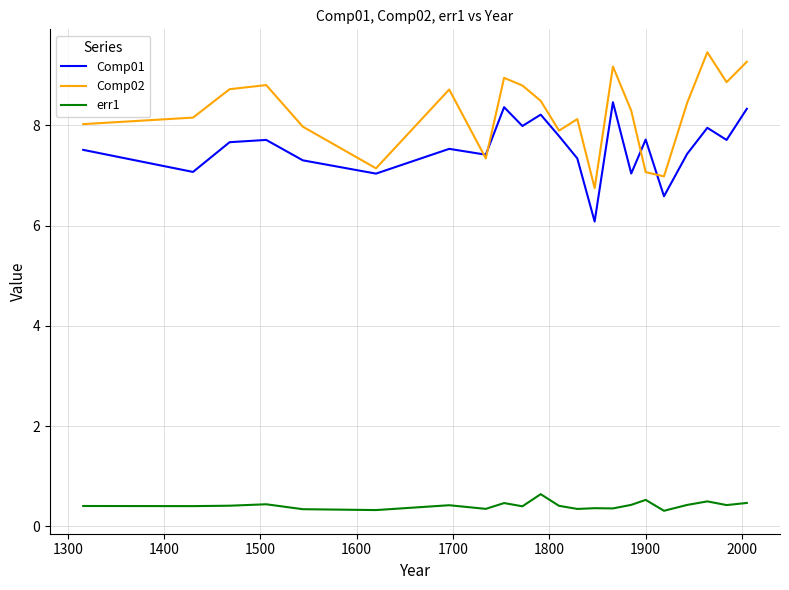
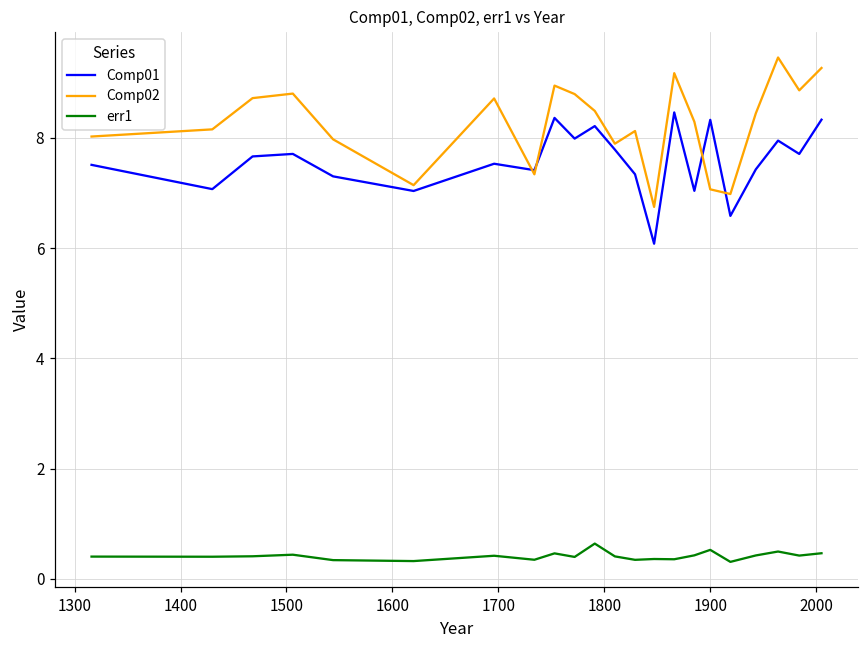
  {
    "Comp01": {
-     "1900": 7.7
+     "1900": 8.3
    },
    "Comp02": {
      "1900": 7.1
    },
    "err1": {
      "1900": 0.5
    }
  }
